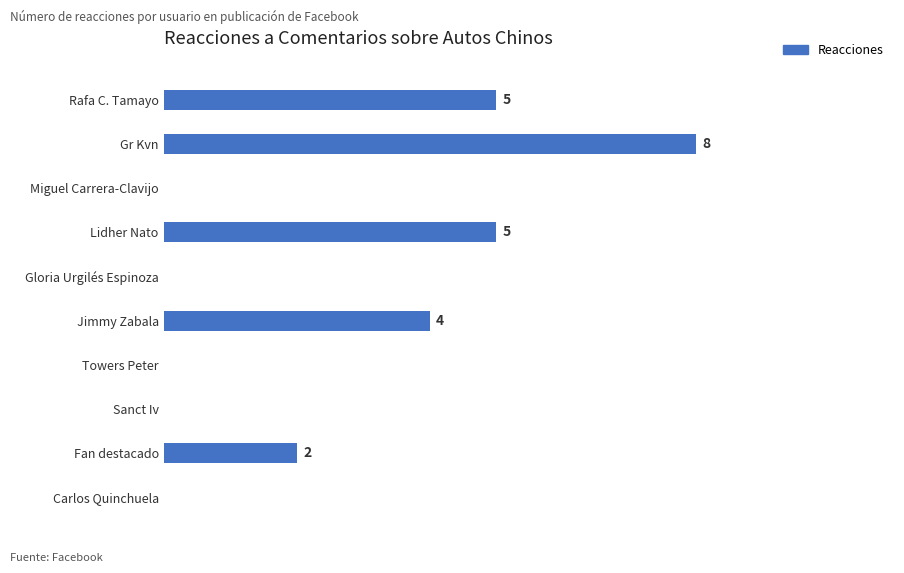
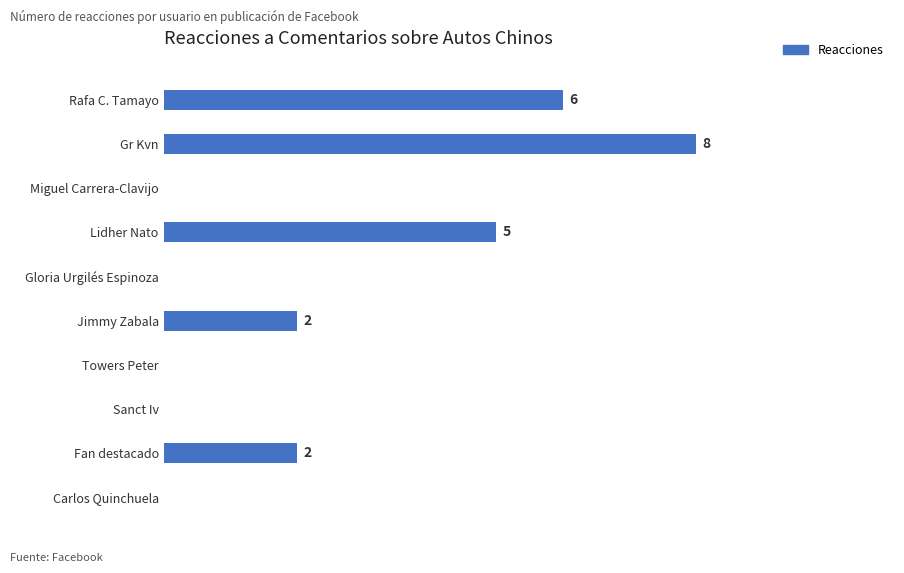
  {
-   "Rafa C. Tamayo": 5,
+   "Rafa C. Tamayo": 6,
    "Gr Kvn": 8,
    "Lidher Nato": 5,
-   "Jimmy Zabala": 4,
+   "Jimmy Zabala": 2,
    "Fan destacado": 2
  }
